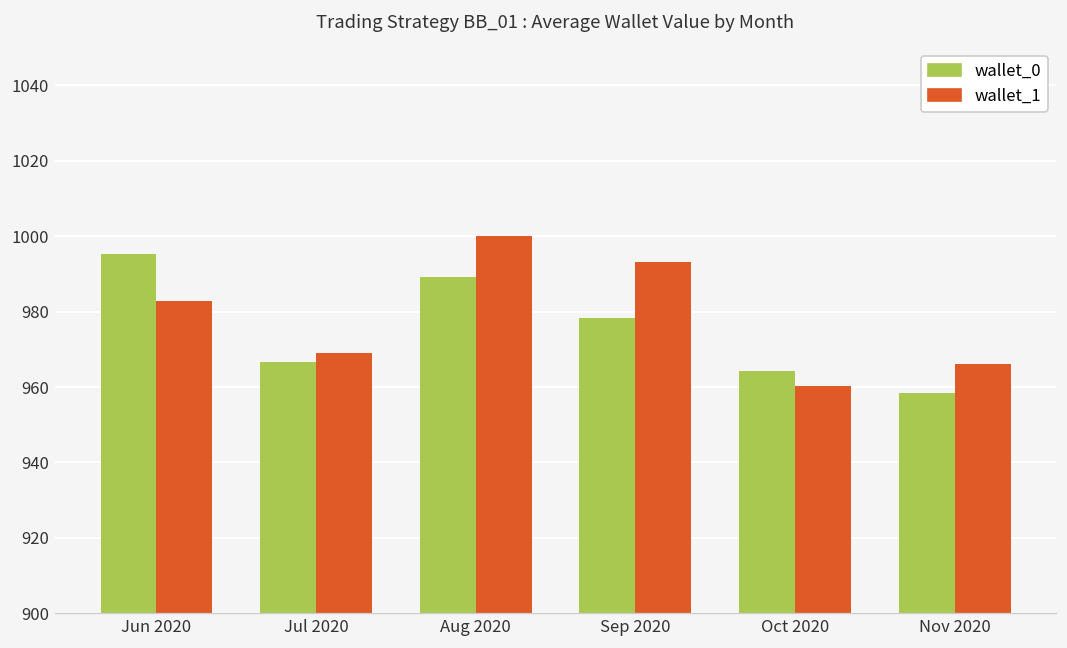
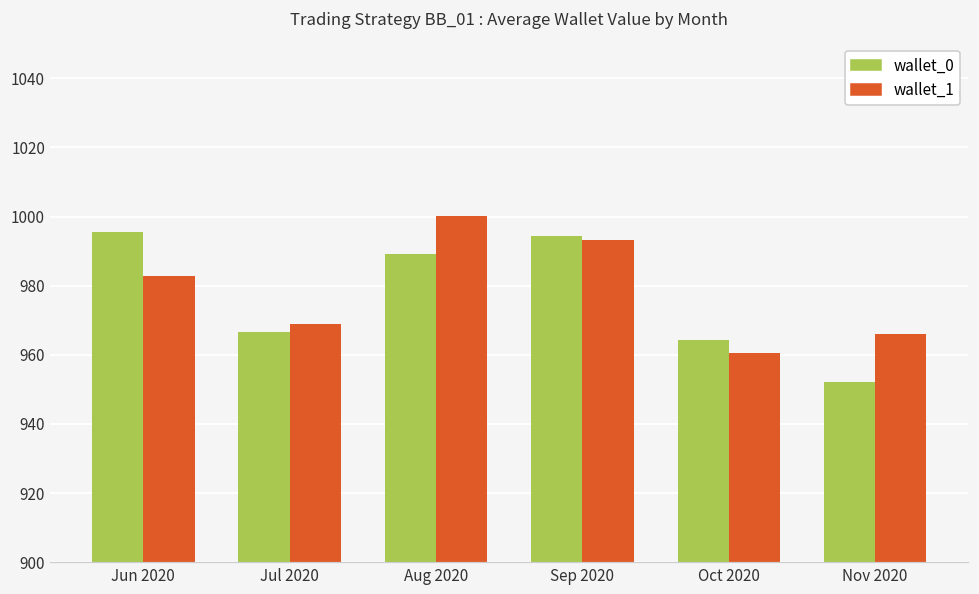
  {
    "wallet_0": {
      "Jun 2020": 995,
      "Jul 2020": 967,
      "Aug 2020": 989,
-     "Sep 2020": 978,
+     "Sep 2020": 995,
      "Oct 2020": 964,
-     "Nov 2020": 959
+     "Nov 2020": 952
    },
    "wallet_1": {
      "Jun 2020": 983,
      "Jul 2020": 969,
      "Aug 2020": 1000,
      "Sep 2020": 993,
      "Oct 2020": 960,
      "Nov 2020": 966
    }
  }
